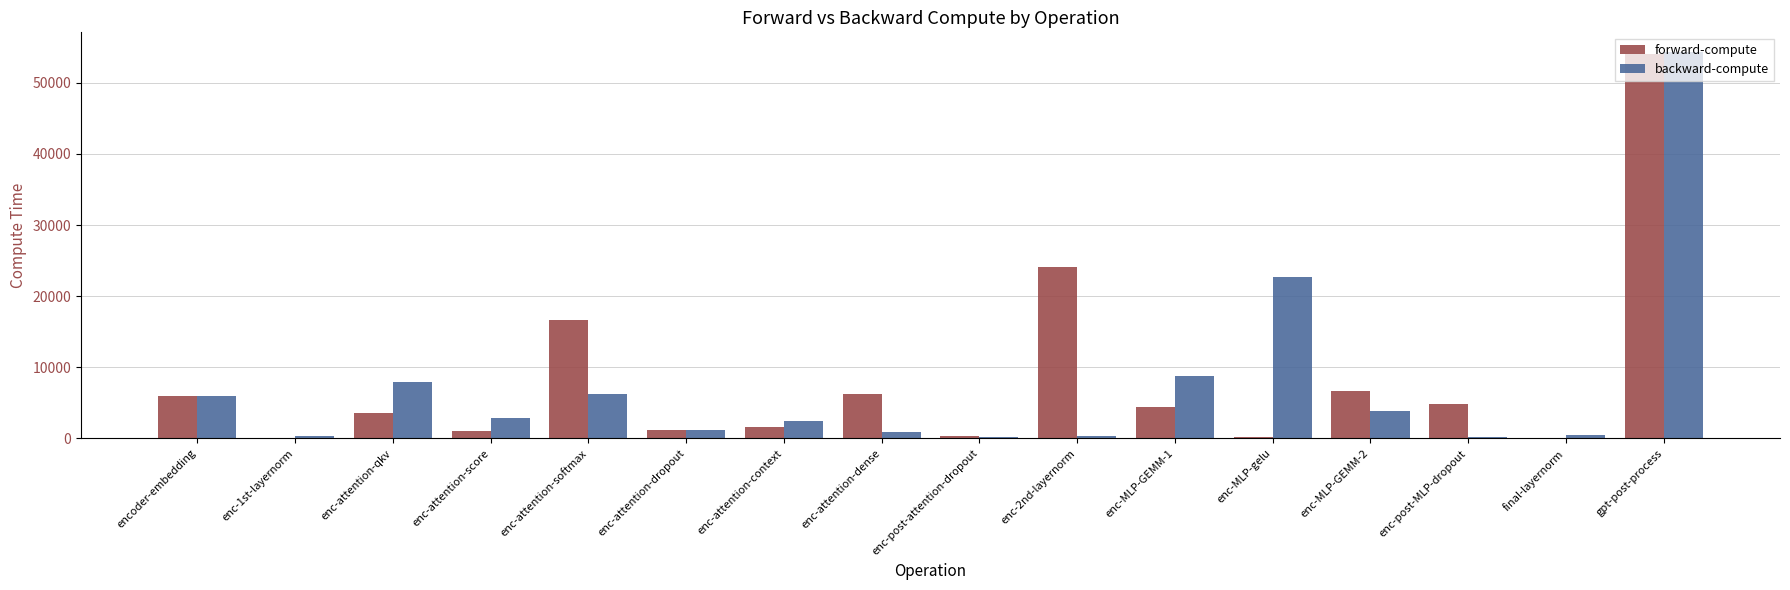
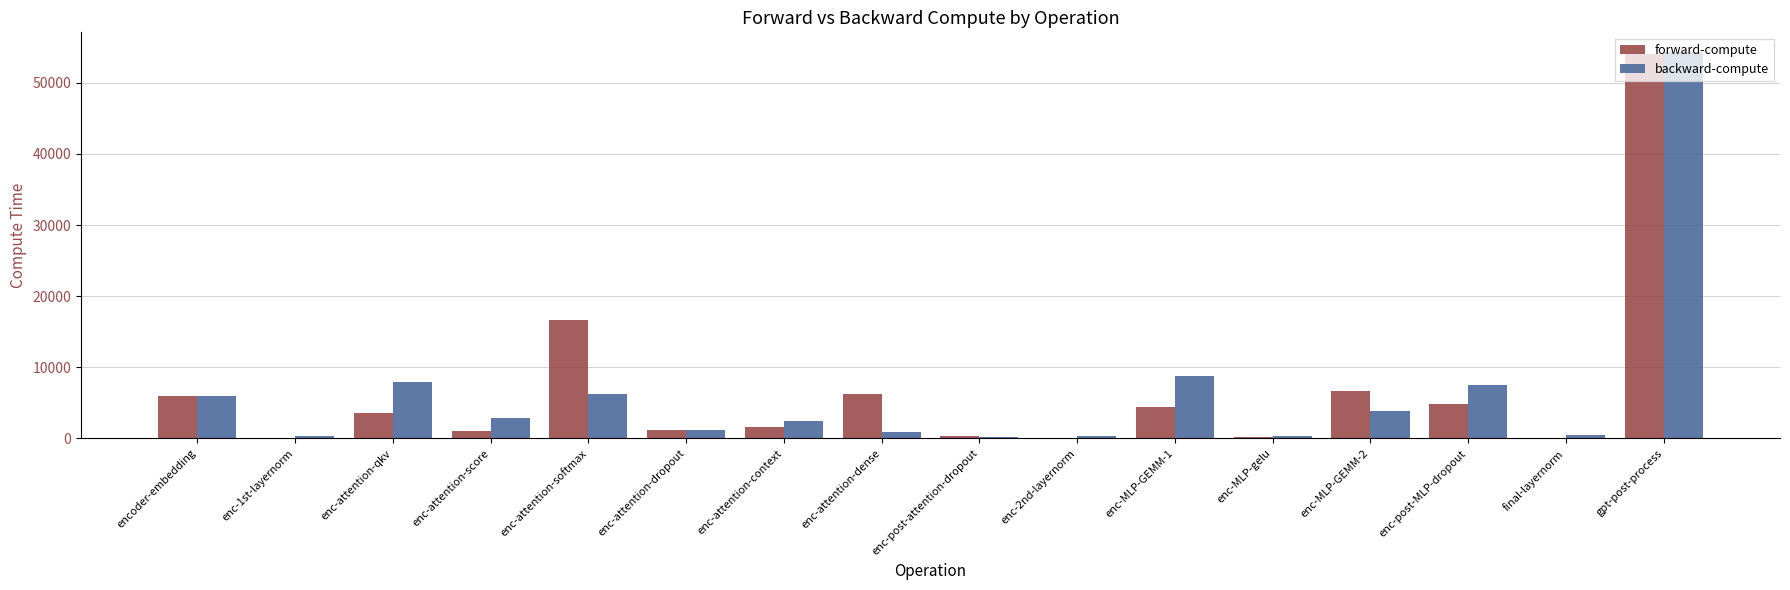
  {
    "forward-compute": {
      "encoder-embedding": 6000,
      "enc-attention-qkv": 4000,
      "enc-attention-score": 1000,
      "enc-attention-softmax": 17000,
      "enc-attention-dropout": 1000,
      "enc-attention-context": 2000,
      "enc-attention-dense": 6000,
-     "enc-2nd-layernorm": 24000,
+     "enc-2nd-layernorm": 0,
      "enc-MLP-GEMM-1": 4000,
      "enc-MLP-GEMM-2": 7000,
      "enc-post-MLP-dropout": 5000
    },
    "backward-compute": {
      "encoder-embedding": 6000,
      "enc-1st-layernorm": 0,
      "enc-attention-qkv": 8000,
      "enc-attention-score": 3000,
      "enc-attention-softmax": 6000,
      "enc-attention-dropout": 1000,
      "enc-attention-context": 2000,
      "enc-attention-dense": 1000,
      "enc-2nd-layernorm": 0,
      "enc-MLP-GEMM-1": 9000,
-     "enc-MLP-gelu": 23000,
+     "enc-MLP-gelu": 0,
      "enc-MLP-GEMM-2": 4000,
-     "enc-post-MLP-dropout": 0,
+     "enc-post-MLP-dropout": 8000,
      "final-layernorm": 0
    }
  }
